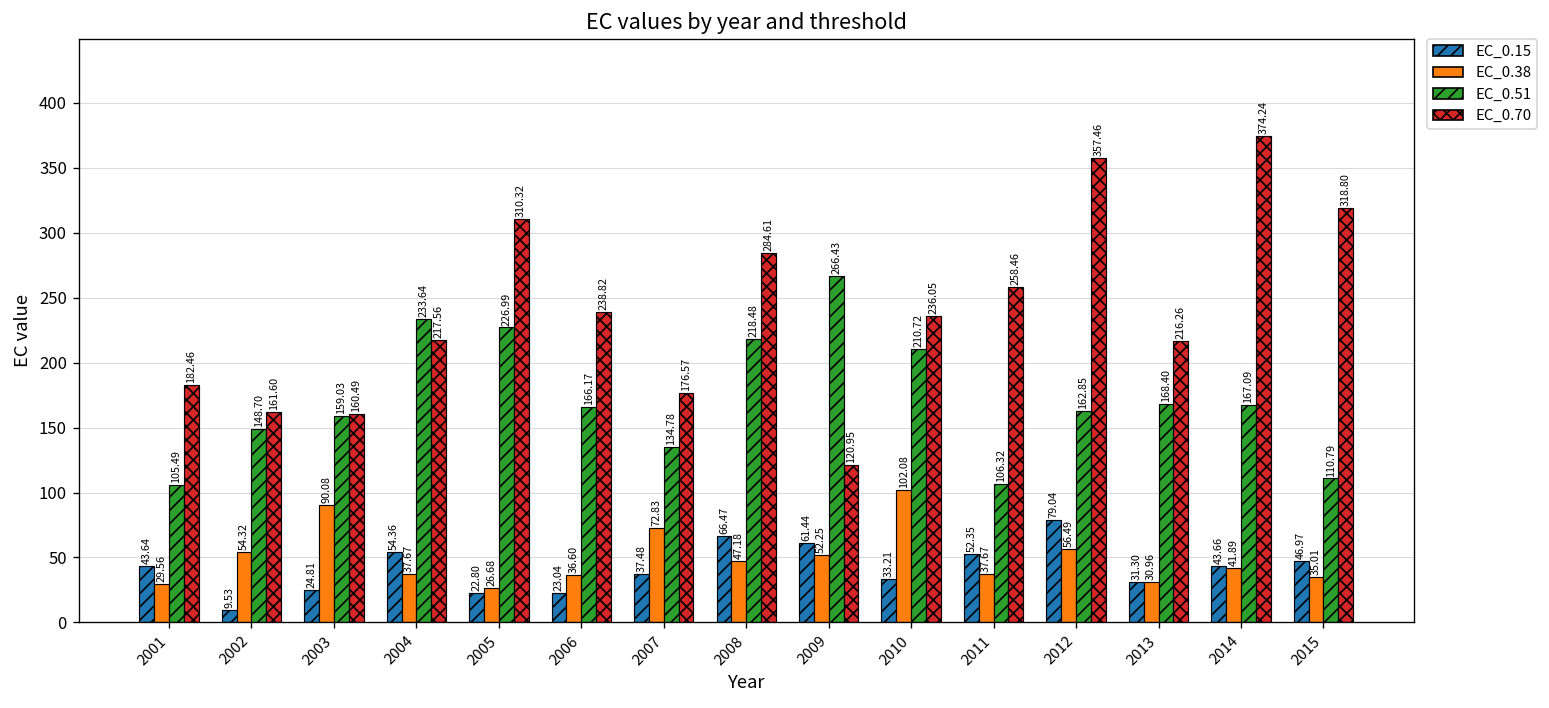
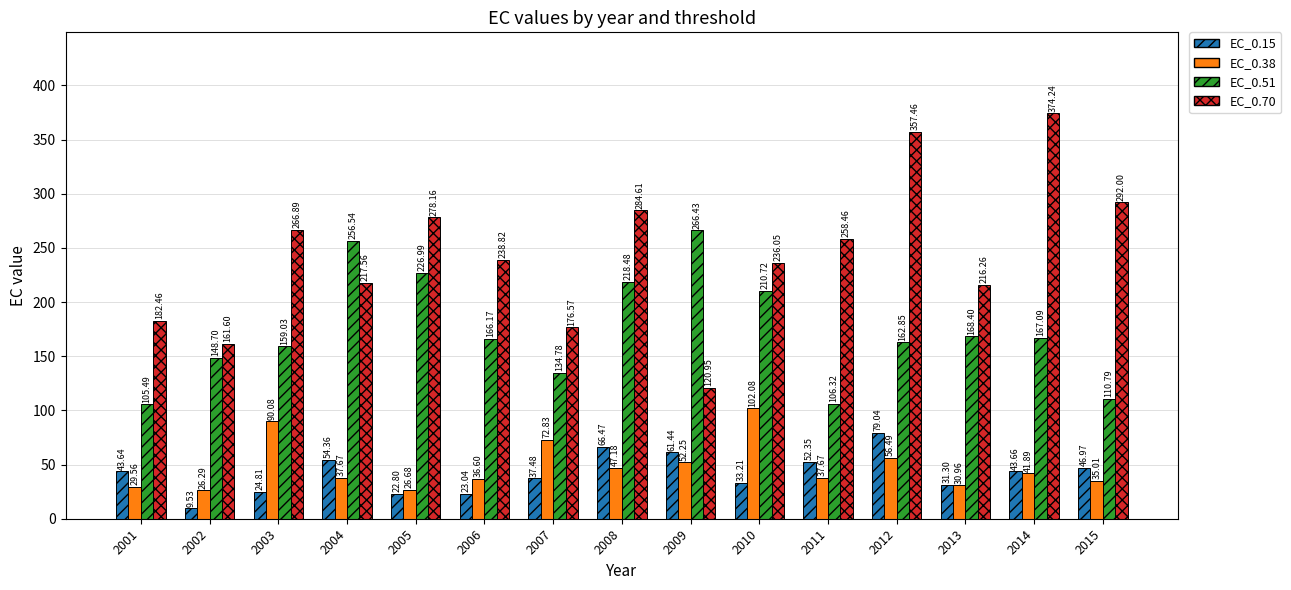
  {
    "EC_0.15": {
      "2001": 43.64,
      "2002": 9.53,
      "2003": 24.81,
      "2004": 54.36,
      "2005": 22.80,
      "2006": 23.04,
      "2007": 37.48,
      "2008": 66.47,
      "2009": 61.44,
      "2010": 33.21,
      "2011": 52.35,
      "2012": 79.04,
      "2013": 31.30,
      "2014": 43.66,
      "2015": 46.97
    },
    "EC_0.38": {
      "2001": 29.56,
-     "2002": 54.32,
+     "2002": 26.29,
      "2003": 90.08,
      "2004": 37.67,
      "2005": 26.68,
      "2006": 36.60,
      "2007": 72.83,
      "2008": 47.18,
      "2009": 52.25,
      "2010": 102.08,
      "2011": 37.67,
      "2012": 56.49,
      "2013": 30.96,
      "2014": 41.89,
      "2015": 35.01
    },
    "EC_0.51": {
      "2001": 105.49,
      "2002": 148.70,
      "2003": 159.03,
-     "2004": 233.64,
+     "2004": 256.54,
      "2005": 226.99,
      "2006": 166.17,
      "2007": 134.78,
      "2008": 218.48,
      "2009": 266.43,
      "2010": 210.72,
      "2011": 106.32,
      "2012": 162.85,
      "2013": 168.40,
      "2014": 167.09,
      "2015": 110.79
    },
    "EC_0.70": {
      "2001": 182.46,
      "2002": 161.60,
-     "2003": 160.49,
+     "2003": 266.89,
      "2004": 217.56,
-     "2005": 310.32,
+     "2005": 278.16,
      "2006": 238.82,
      "2007": 176.57,
      "2008": 284.61,
      "2009": 120.95,
      "2010": 236.05,
      "2011": 258.46,
      "2012": 357.46,
      "2013": 216.26,
      "2014": 374.24,
-     "2015": 318.80
+     "2015": 292.00
    }
  }
